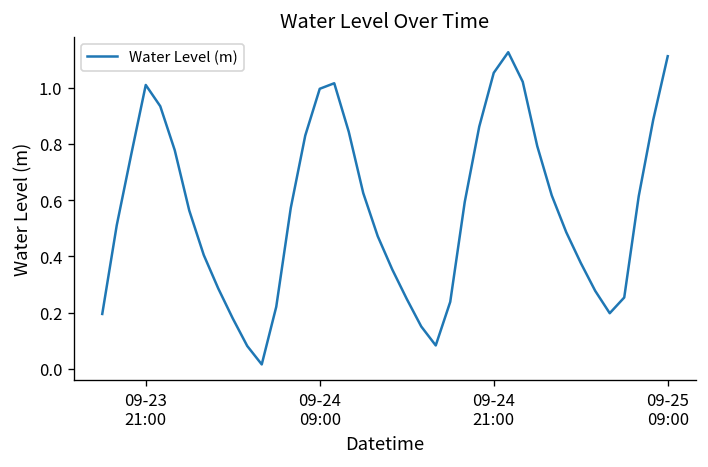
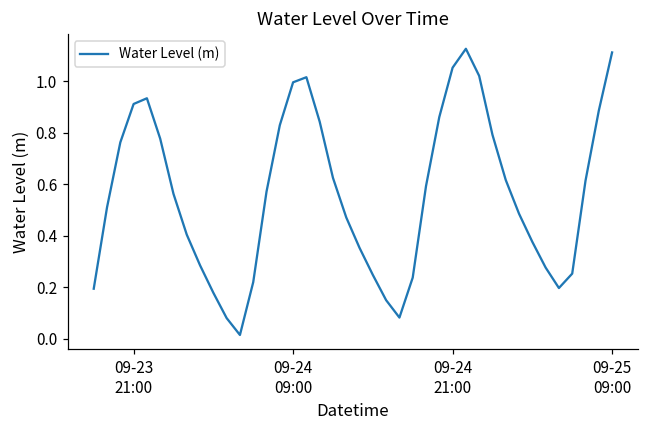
  {
-   "09-23 21:00": 1.01,
+   "09-23 21:00": 0.91,
    "09-24 09:00": 1.00,
    "09-24 21:00": 1.05,
    "09-25 09:00": 1.11
  }
